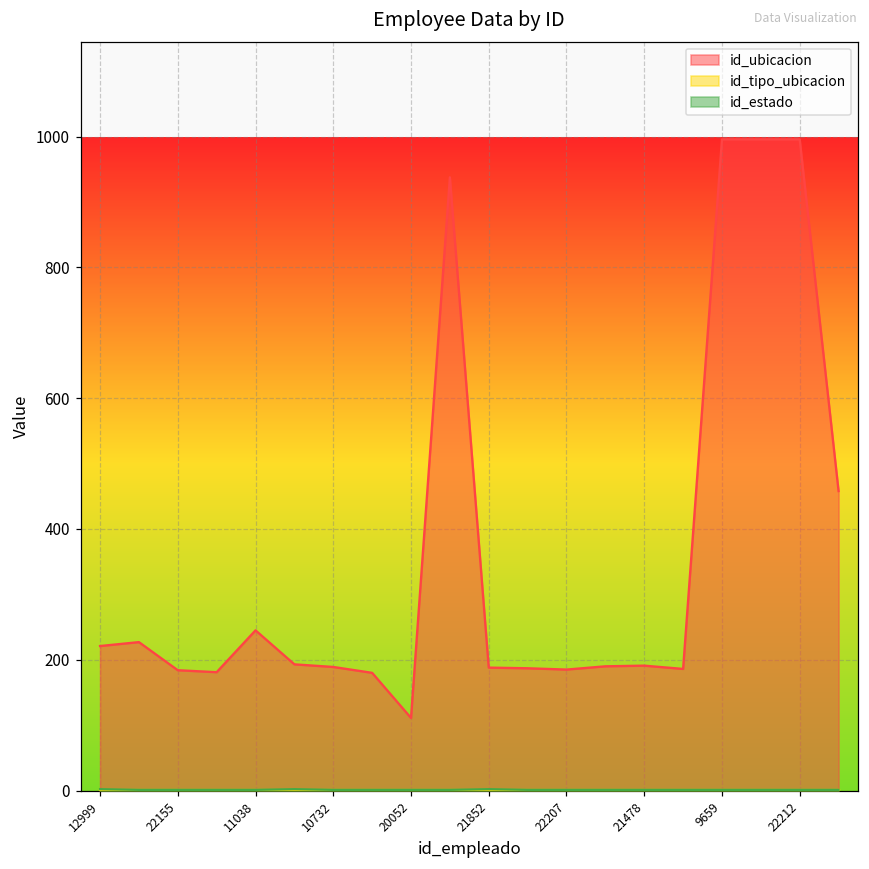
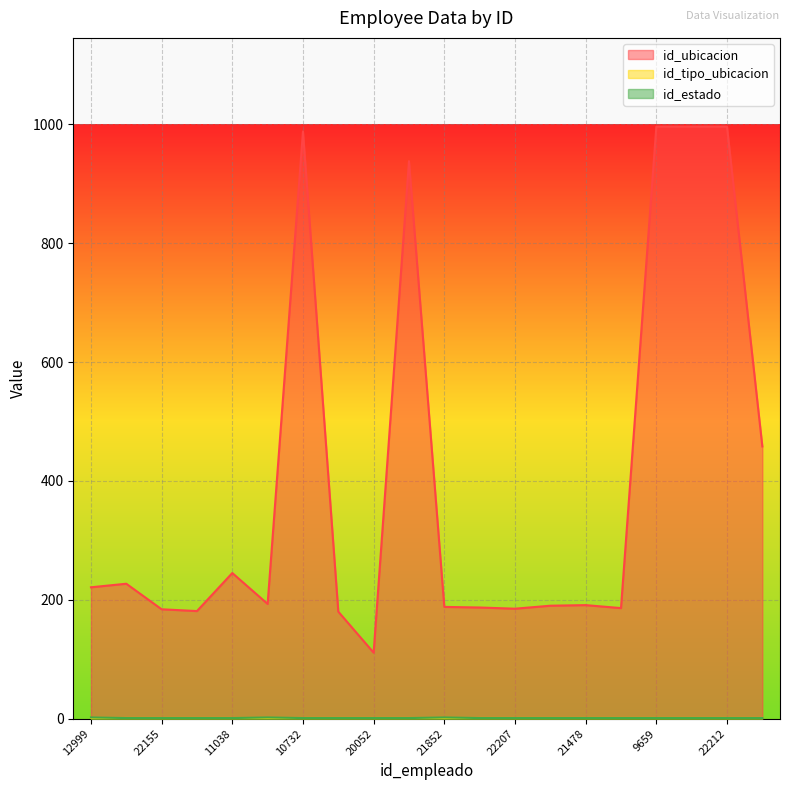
  {
    "id_ubicacion": {
      "12999": 220,
      "22155": 180,
      "11038": 250,
-     "10732": 190,
+     "10732": 990,
      "20052": 110,
      "21852": 190,
      "22207": 190,
      "21478": 190,
      "9659": 1000,
      "22212": 1000
    },
    "id_estado": {
      "12999": 0,
      "22155": 0,
      "11038": 0,
      "10732": 0,
      "20052": 0,
      "21852": 0,
      "22207": 0,
      "21478": 0,
      "9659": 0,
      "22212": 0
    }
  }
